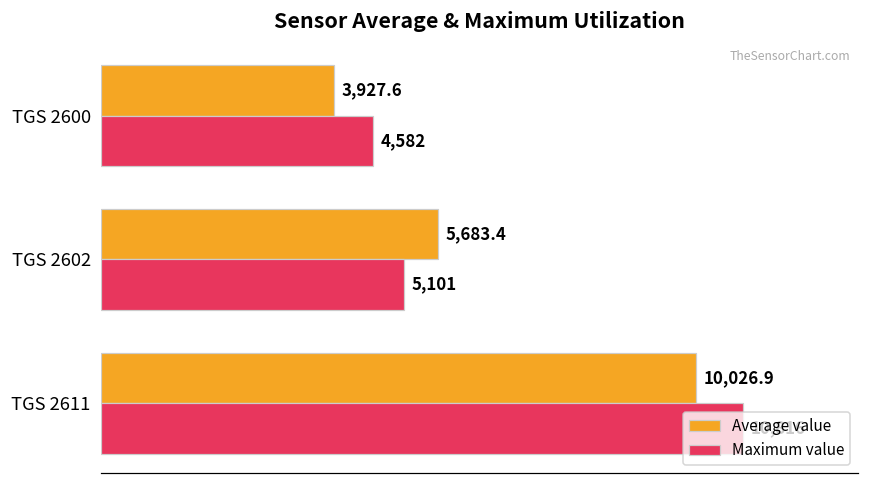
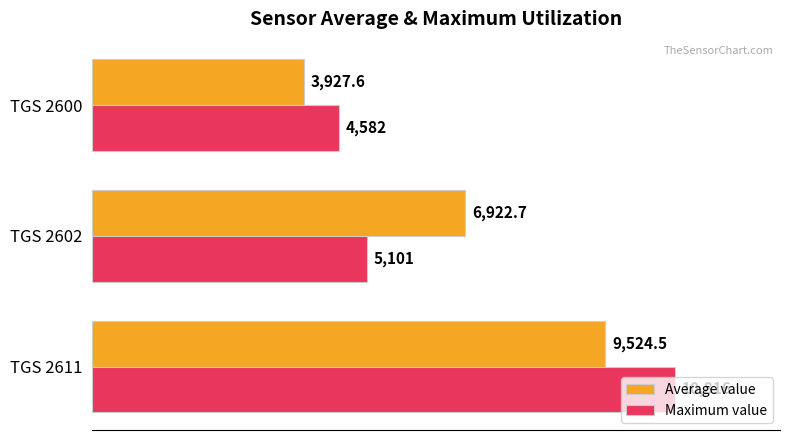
  {
    "Average value": {
      "TGS 2600": "3,927.6",
-     "TGS 2602": "5,683.4",
-     "TGS 2611": "10,026.9"
+     "TGS 2602": "6,922.7",
+     "TGS 2611": "9,524.5"
    },
    "Maximum value": {
      "TGS 2600": "4,582",
      "TGS 2602": "5,101"
    }
  }
